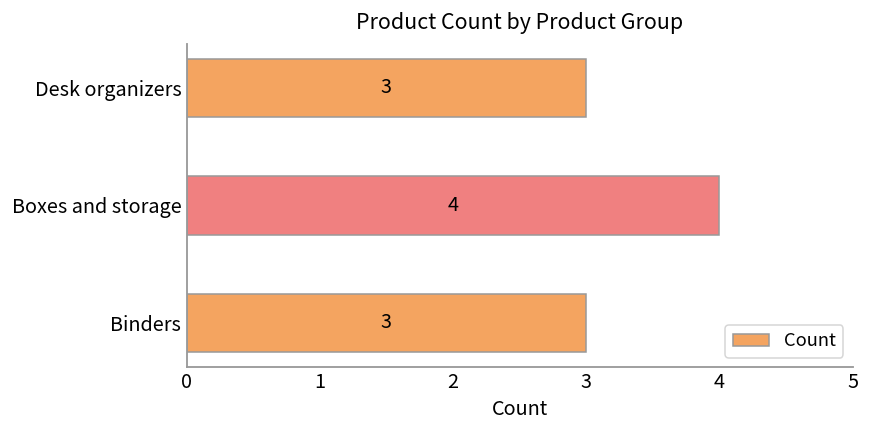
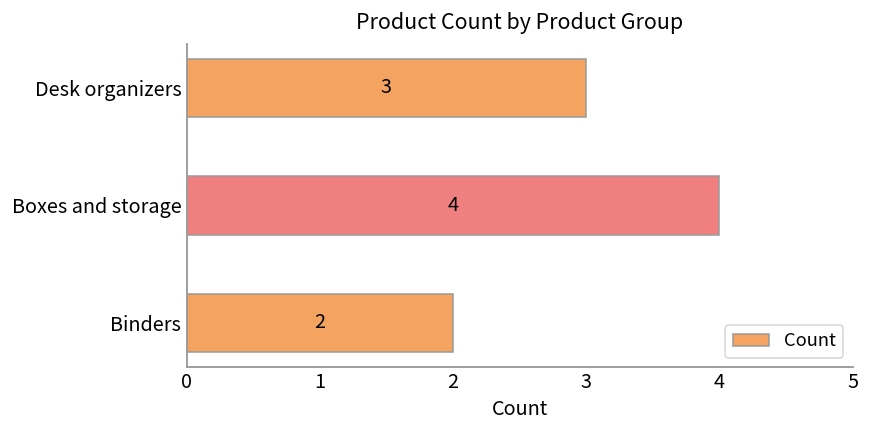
  {
    "Desk organizers": 3,
    "Boxes and storage": 4,
-   "Binders": 3
+   "Binders": 2
  }
